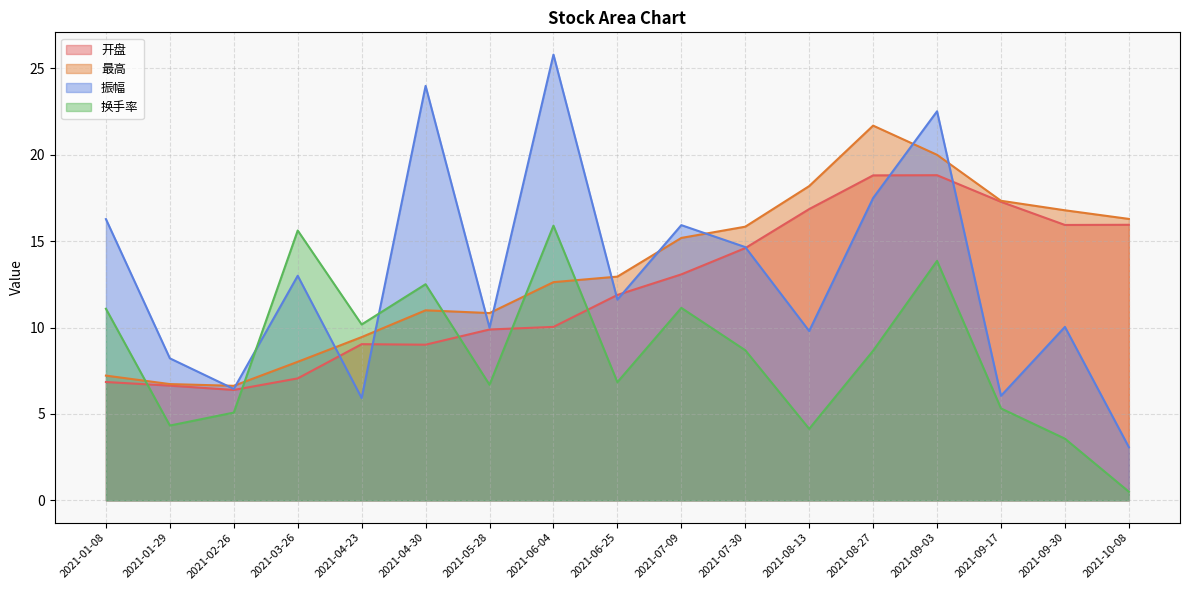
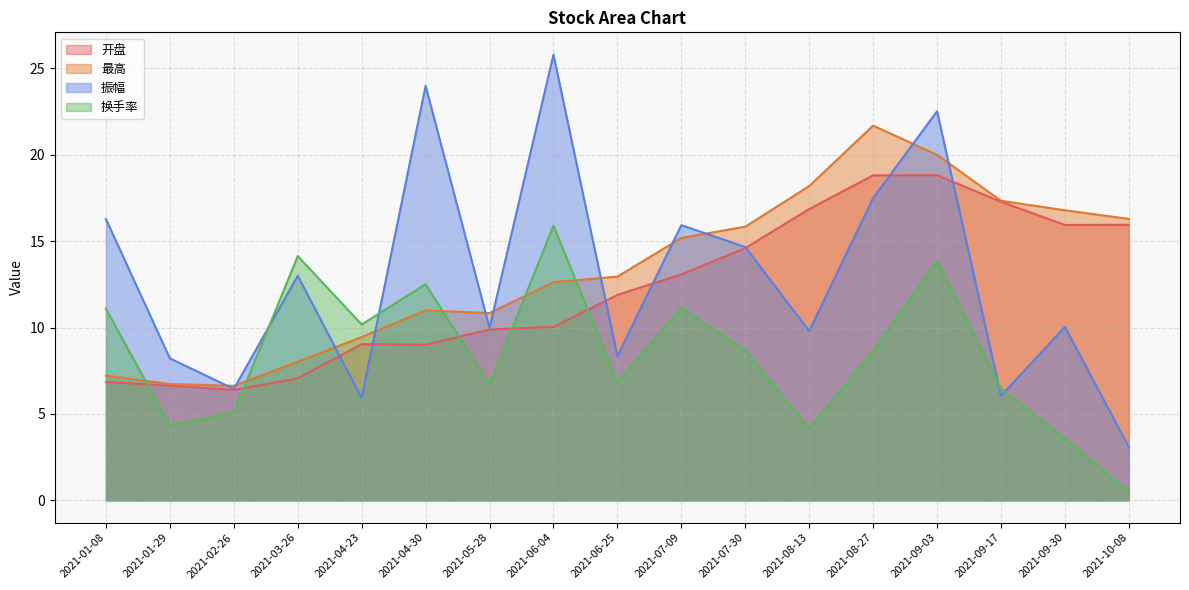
  {
    "振幅": {
      "2021-01-08": 16.3,
      "2021-01-29": 8.2,
      "2021-03-26": 13.0,
      "2021-04-23": 5.9,
      "2021-04-30": 24.0,
      "2021-06-04": 25.8,
-     "2021-06-25": 11.6,
+     "2021-06-25": 8.4,
      "2021-07-09": 15.9,
      "2021-08-13": 9.8,
      "2021-08-27": 17.5,
      "2021-09-03": 22.5,
      "2021-09-17": 6.1,
      "2021-09-30": 10.0,
      "2021-10-08": 3.1
    },
    "换手率": {
      "2021-01-08": 11.1,
      "2021-01-29": 4.3,
      "2021-02-26": 5.1,
-     "2021-03-26": 15.6,
+     "2021-03-26": 14.1,
      "2021-04-23": 10.2,
      "2021-04-30": 12.5,
      "2021-05-28": 6.7,
      "2021-06-04": 15.9,
      "2021-06-25": 6.8,
      "2021-07-09": 11.1,
      "2021-07-30": 8.7,
      "2021-08-13": 4.1,
      "2021-08-27": 8.7,
      "2021-09-03": 13.9,
-     "2021-09-17": 5.3,
+     "2021-09-17": 6.5,
      "2021-09-30": 3.6,
      "2021-10-08": 0.5
    }
  }
